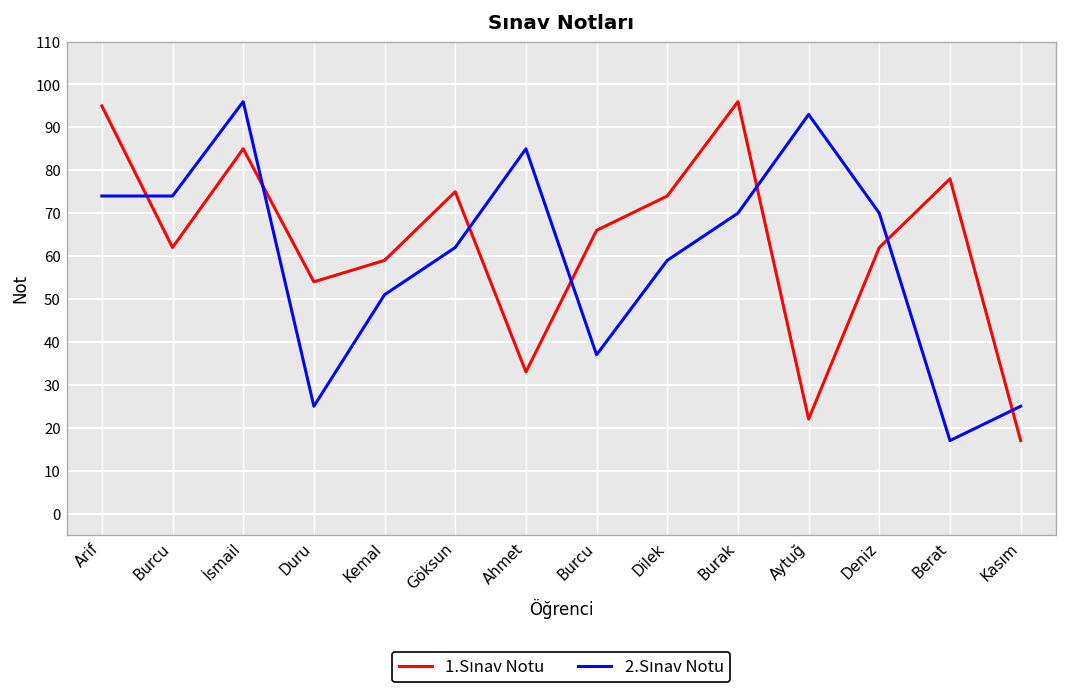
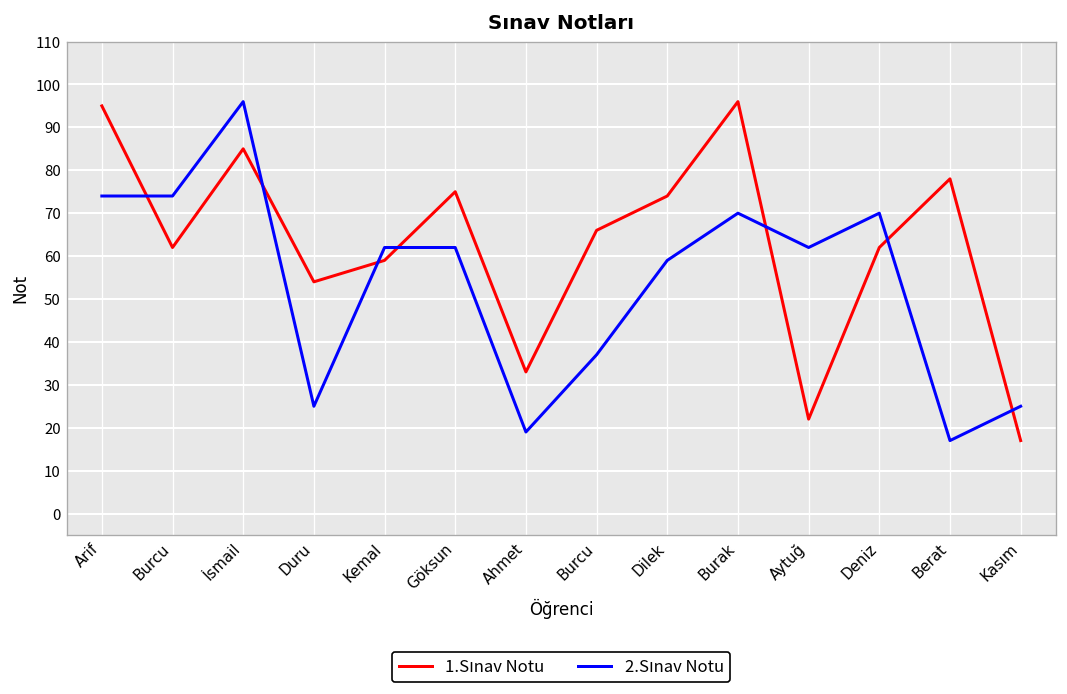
  {
    "1.Sınav Notu": {
      "Arif": 95,
      "İsmail": 85,
      "Duru": 54,
      "Kemal": 59,
      "Göksun": 75,
      "Ahmet": 33,
      "Dilek": 74,
      "Burak": 96,
      "Aytuğ": 22,
      "Deniz": 62,
      "Berat": 78,
      "Kasım": 17
    },
    "2.Sınav Notu": {
      "Arif": 74,
      "İsmail": 96,
      "Duru": 25,
-     "Kemal": 51,
+     "Kemal": 62,
      "Göksun": 62,
-     "Ahmet": 85,
+     "Ahmet": 19,
      "Dilek": 59,
      "Burak": 70,
-     "Aytuğ": 93,
+     "Aytuğ": 62,
      "Deniz": 70,
      "Berat": 17,
      "Kasım": 25
    }
  }
